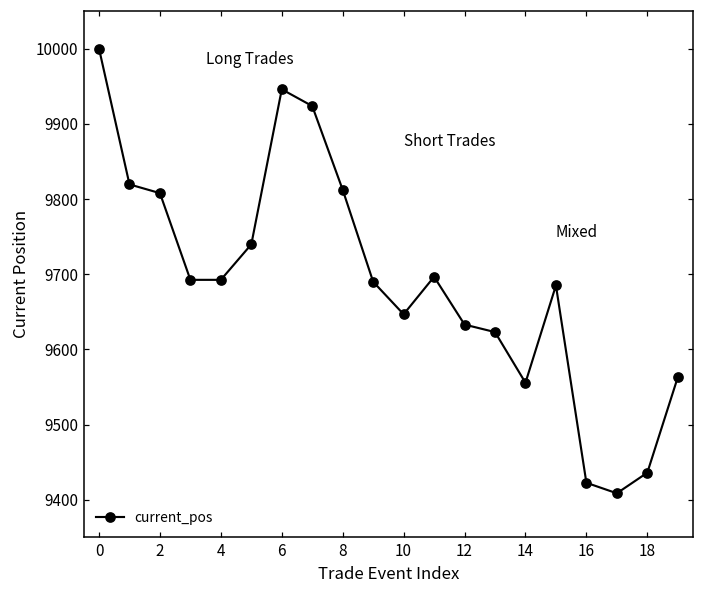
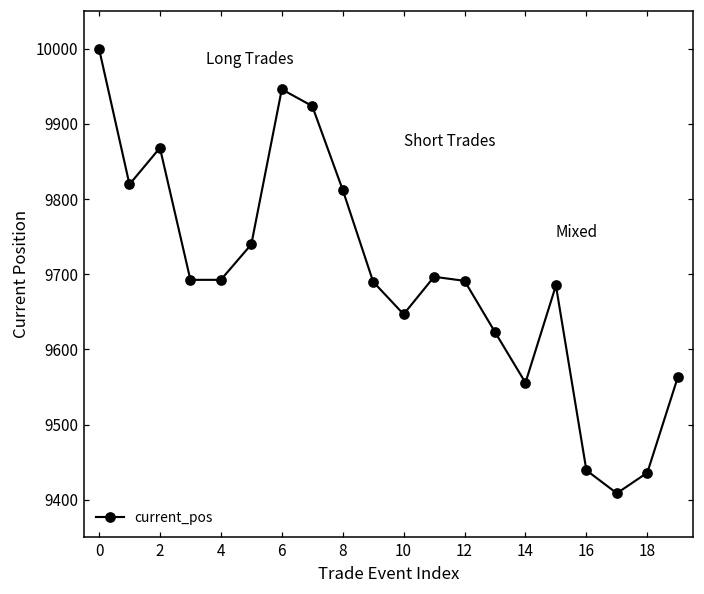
  {
    "0": 10000,
-   "2": 9810,
+   "2": 9870,
    "4": 9690,
    "6": 9950,
    "8": 9810,
    "10": 9650,
-   "12": 9630,
+   "12": 9690,
    "14": 9560,
-   "16": 9420,
+   "16": 9440,
    "18": 9440
  }
